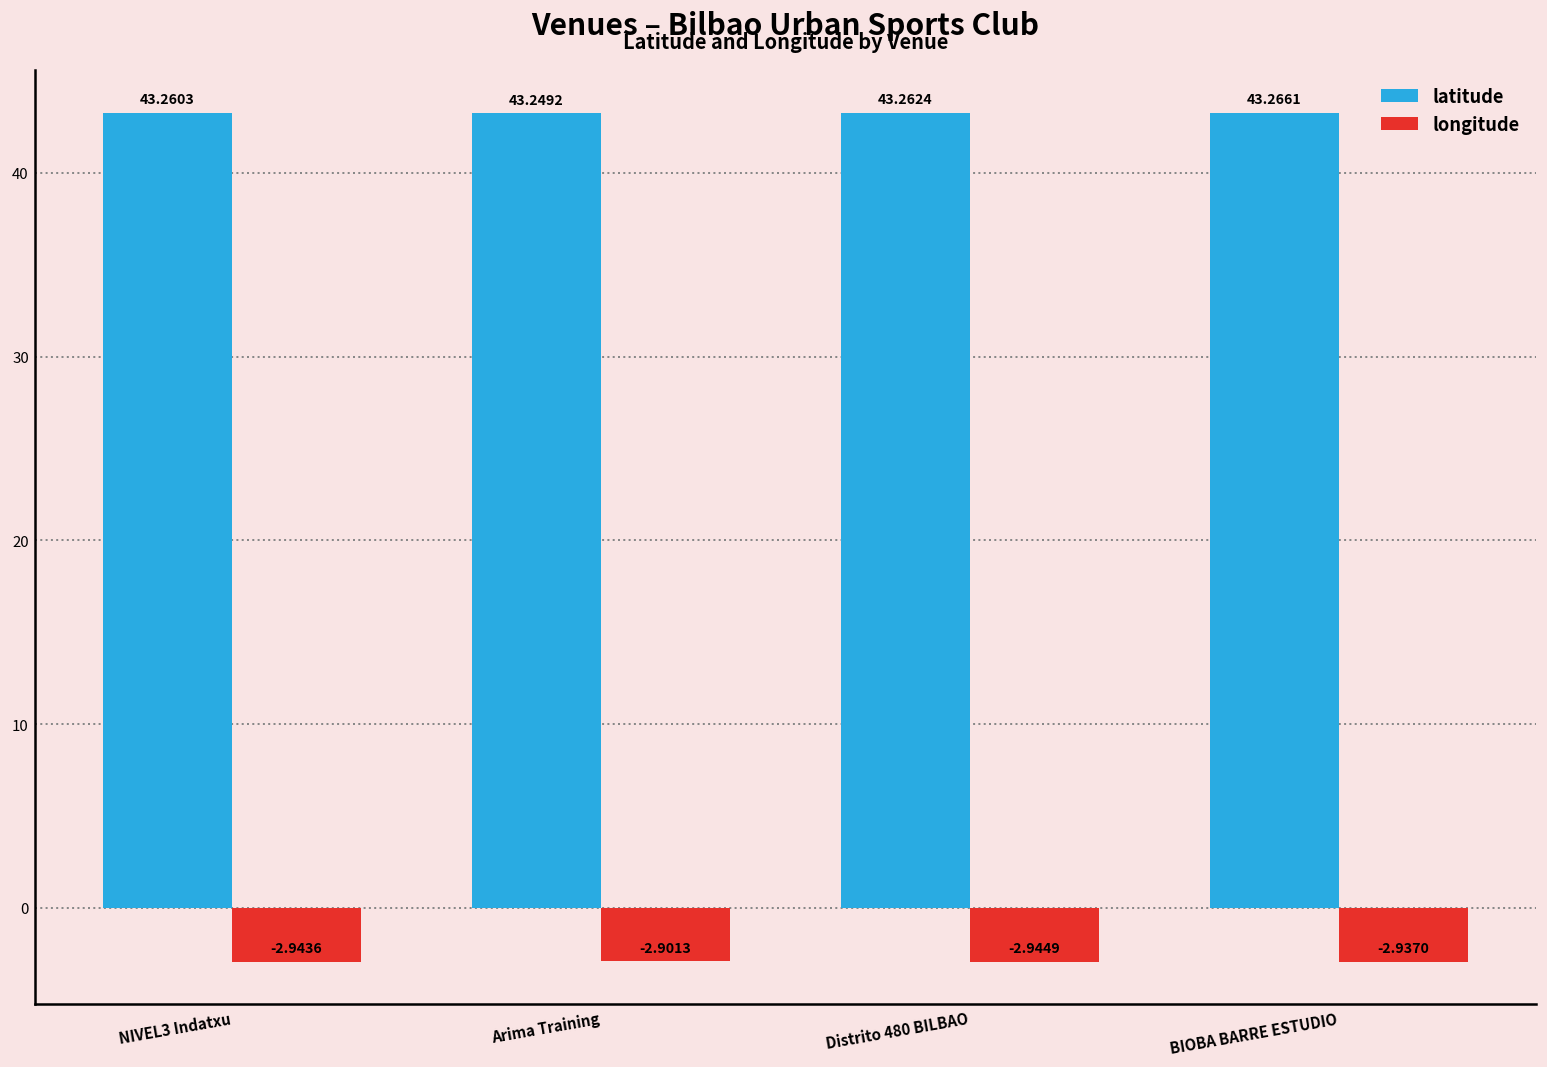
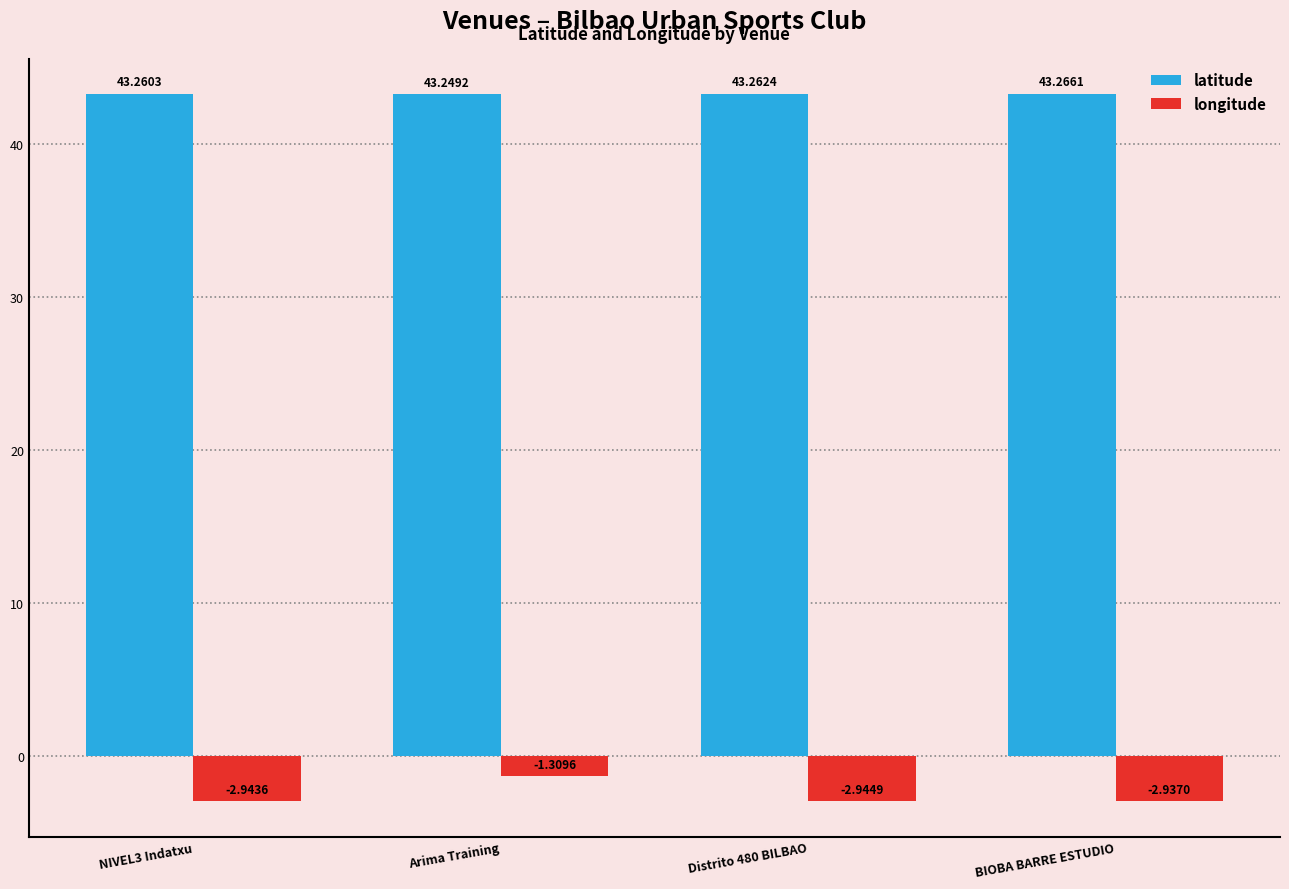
  {
    "latitude": {
      "NIVEL3 Indatxu": 43.2603,
      "Arima Training": 43.2492,
      "Distrito 480 BILBAO": 43.2624,
      "BIOBA BARRE ESTUDIO": 43.2661
    },
    "longitude": {
      "NIVEL3 Indatxu": -2.9436,
-     "Arima Training": -2.9013,
+     "Arima Training": -1.3096,
      "Distrito 480 BILBAO": -2.9449,
      "BIOBA BARRE ESTUDIO": -2.9370
    }
  }
